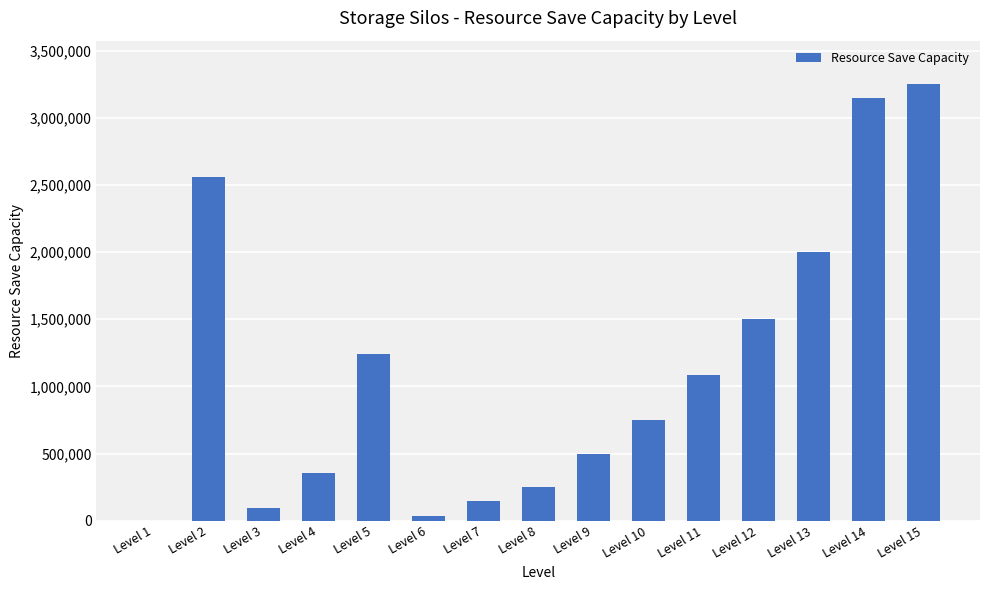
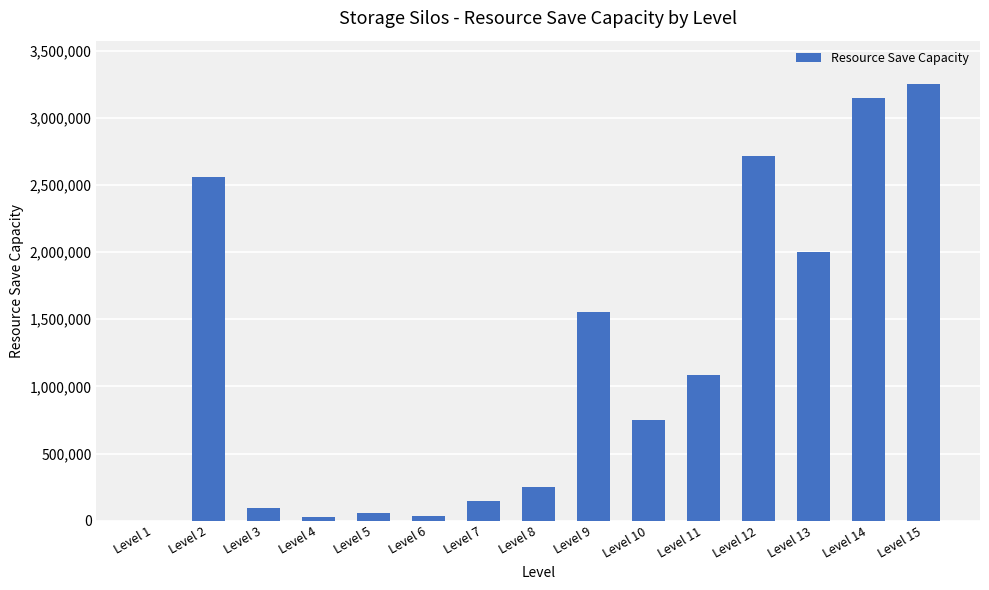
  {
    "Level 2": "2,560,000",
    "Level 3": "90,000",
-   "Level 4": "350,000",
-   "Level 5": "1,240,000",
+   "Level 4": "30,000",
+   "Level 5": "60,000",
    "Level 6": "40,000",
    "Level 7": "150,000",
    "Level 8": "250,000",
-   "Level 9": "500,000",
+   "Level 9": "1,550,000",
    "Level 10": "750,000",
    "Level 11": "1,090,000",
-   "Level 12": "1,500,000",
+   "Level 12": "2,720,000",
    "Level 13": "2,000,000",
    "Level 14": "3,150,000",
    "Level 15": "3,250,000"
  }
